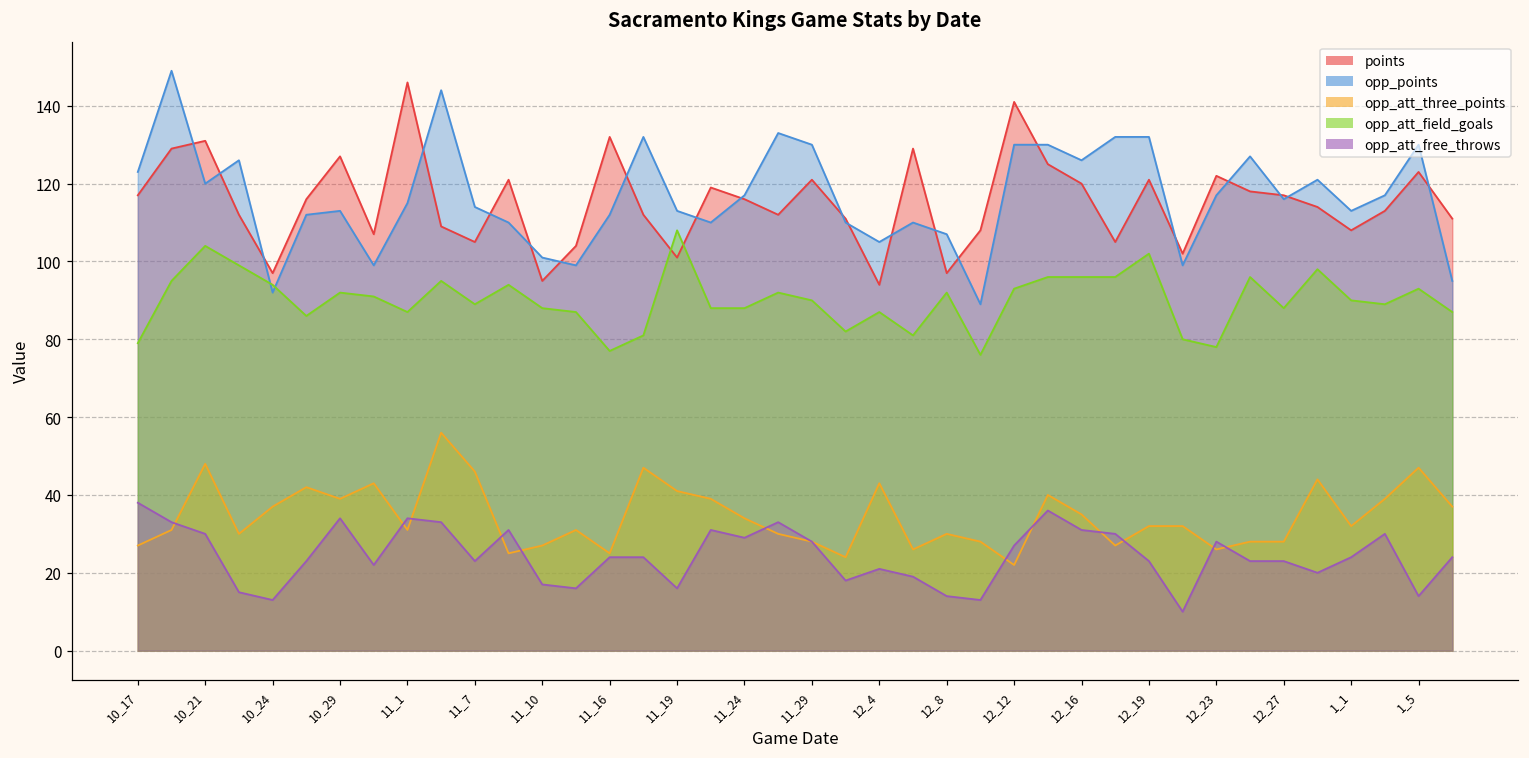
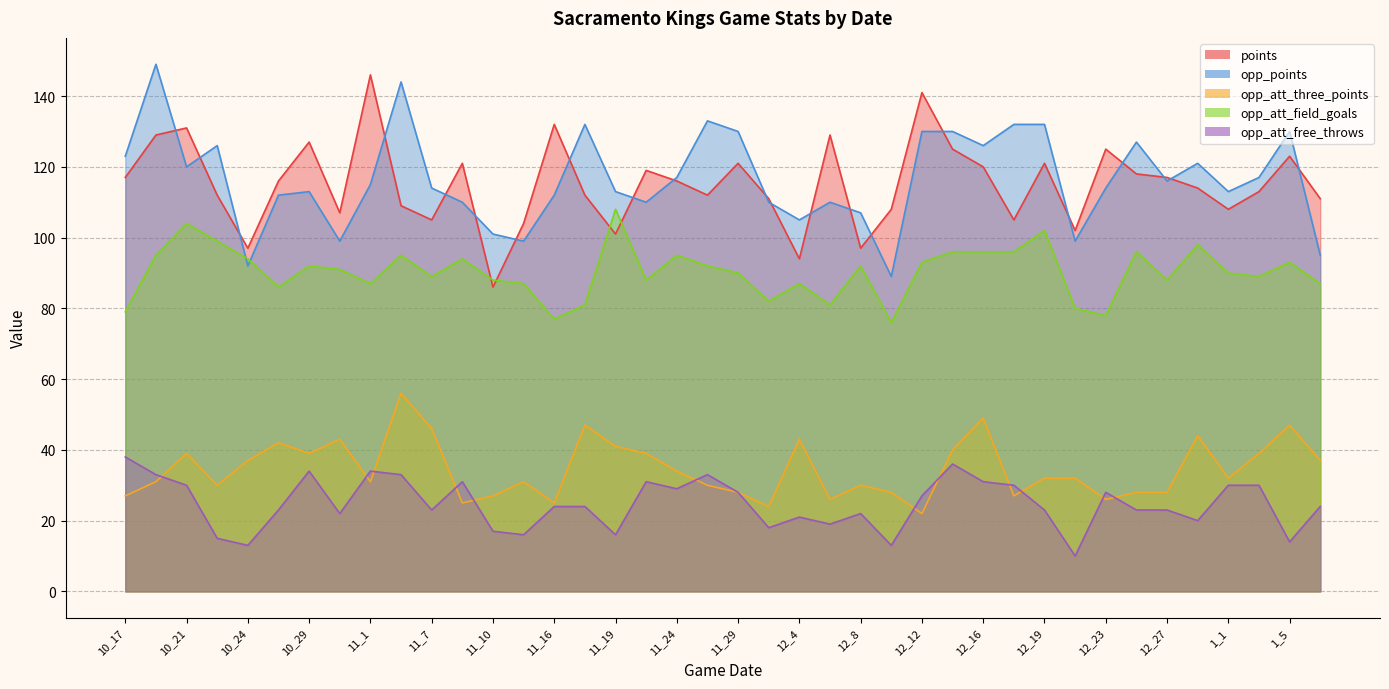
  {
    "points": {
      "10_17": 117,
      "10_21": 131,
      "10_24": 97,
      "10_29": 127,
      "11_1": 146,
      "11_7": 105,
-     "11_10": 95,
+     "11_10": 86,
      "11_16": 132,
      "11_19": 101,
      "11_24": 116,
      "11_29": 121,
      "12_4": 94,
      "12_8": 97,
      "12_12": 141,
      "12_16": 120,
      "12_19": 121,
-     "12_23": 122,
+     "12_23": 125,
      "12_27": 117,
      "1_1": 108,
      "1_5": 123
    },
    "opp_points": {
      "10_17": 123,
      "10_21": 120,
      "10_24": 92,
      "10_29": 113,
      "11_1": 115,
      "11_7": 114,
      "11_10": 101,
      "11_16": 112,
      "11_19": 113,
      "11_24": 117,
      "11_29": 130,
      "12_4": 105,
      "12_8": 107,
      "12_12": 130,
      "12_16": 126,
      "12_19": 132,
-     "12_23": 117,
+     "12_23": 114,
      "12_27": 116,
      "1_1": 113
    },
    "opp_att_three_points": {
      "10_17": 27,
-     "10_21": 48,
+     "10_21": 39,
      "10_24": 37,
      "10_29": 39,
      "11_1": 31,
      "11_7": 46,
      "11_10": 27,
      "11_16": 25,
      "11_19": 41,
      "11_24": 34,
      "12_4": 43,
      "12_8": 30,
      "12_12": 22,
-     "12_16": 35,
+     "12_16": 49,
      "12_19": 32,
      "12_23": 26,
      "12_27": 28,
      "1_1": 32,
      "1_5": 47
    },
    "opp_att_field_goals": {
      "10_17": 79,
      "10_21": 104,
      "10_24": 94,
      "10_29": 92,
      "11_1": 87,
      "11_7": 89,
      "11_10": 88,
      "11_16": 77,
      "11_19": 108,
-     "11_24": 88,
+     "11_24": 95,
      "11_29": 90,
      "12_4": 87,
      "12_8": 92,
      "12_12": 93,
      "12_16": 96,
      "12_19": 102,
      "12_23": 78,
      "12_27": 88,
      "1_1": 90,
      "1_5": 93
    },
    "opp_att_free_throws": {
      "10_17": 38,
      "10_21": 30,
      "10_24": 13,
      "10_29": 34,
      "11_1": 34,
      "11_7": 23,
      "11_10": 17,
      "11_16": 24,
      "11_19": 16,
      "11_24": 29,
      "12_4": 21,
-     "12_8": 14,
+     "12_8": 22,
      "12_12": 27,
      "12_16": 31,
      "12_19": 23,
      "12_23": 28,
      "12_27": 23,
-     "1_1": 24,
+     "1_1": 30,
      "1_5": 14
    }
  }
